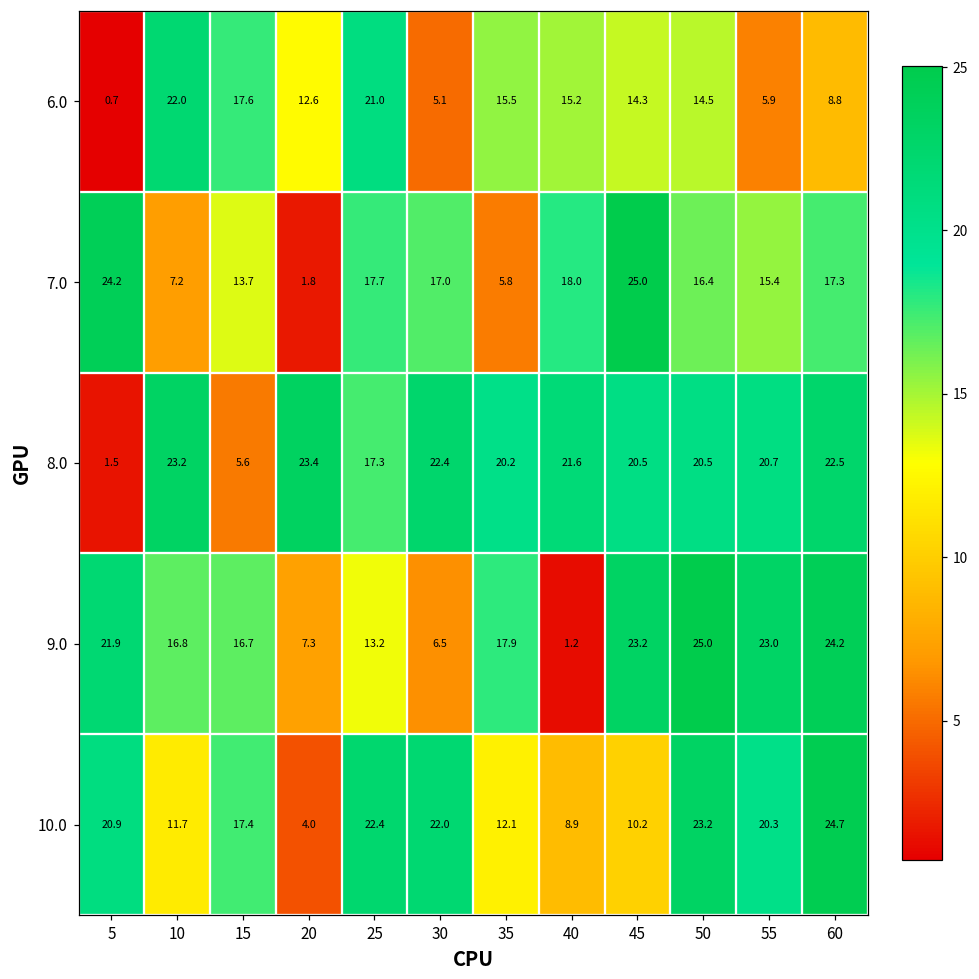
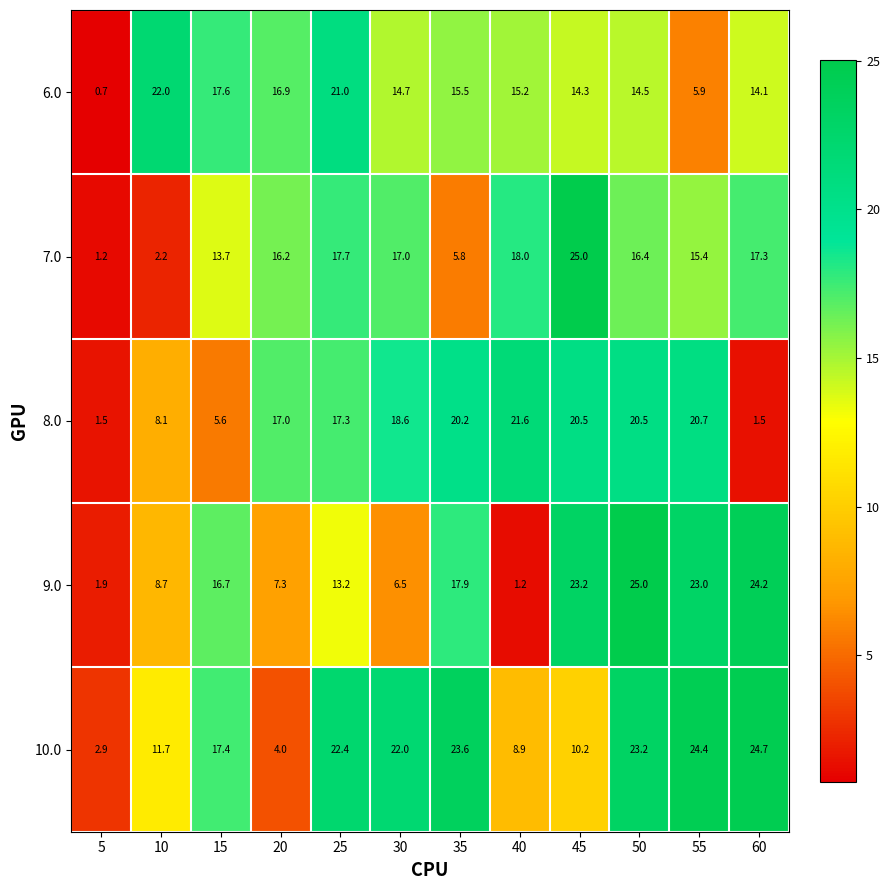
  {
    "6.0": {
      "5": 0.7,
      "10": 22.0,
      "15": 17.6,
-     "20": 12.6,
+     "20": 16.9,
      "25": 21.0,
-     "30": 5.1,
+     "30": 14.7,
      "35": 15.5,
      "40": 15.2,
      "45": 14.3,
      "50": 14.5,
      "55": 5.9,
-     "60": 8.8
+     "60": 14.1
    },
    "7.0": {
-     "5": 24.2,
-     "10": 7.2,
+     "5": 1.2,
+     "10": 2.2,
      "15": 13.7,
-     "20": 1.8,
+     "20": 16.2,
      "25": 17.7,
      "30": 17.0,
      "35": 5.8,
      "40": 18.0,
      "45": 25.0,
      "50": 16.4,
      "55": 15.4,
      "60": 17.3
    },
    "8.0": {
      "5": 1.5,
-     "10": 23.2,
+     "10": 8.1,
      "15": 5.6,
-     "20": 23.4,
+     "20": 17.0,
      "25": 17.3,
-     "30": 22.4,
+     "30": 18.6,
      "35": 20.2,
      "40": 21.6,
      "45": 20.5,
      "50": 20.5,
      "55": 20.7,
-     "60": 22.5
+     "60": 1.5
    },
    "9.0": {
-     "5": 21.9,
-     "10": 16.8,
+     "5": 1.9,
+     "10": 8.7,
      "15": 16.7,
      "20": 7.3,
      "25": 13.2,
      "30": 6.5,
      "35": 17.9,
      "40": 1.2,
      "45": 23.2,
      "50": 25.0,
      "55": 23.0,
      "60": 24.2
    },
    "10.0": {
-     "5": 20.9,
+     "5": 2.9,
      "10": 11.7,
      "15": 17.4,
      "20": 4.0,
      "25": 22.4,
      "30": 22.0,
-     "35": 12.1,
+     "35": 23.6,
      "40": 8.9,
      "45": 10.2,
      "50": 23.2,
-     "55": 20.3,
+     "55": 24.4,
      "60": 24.7
    }
  }
